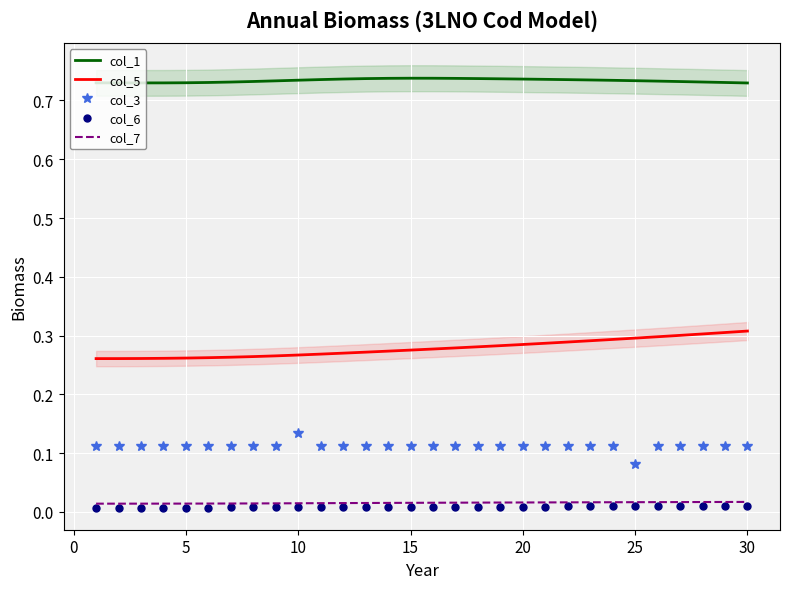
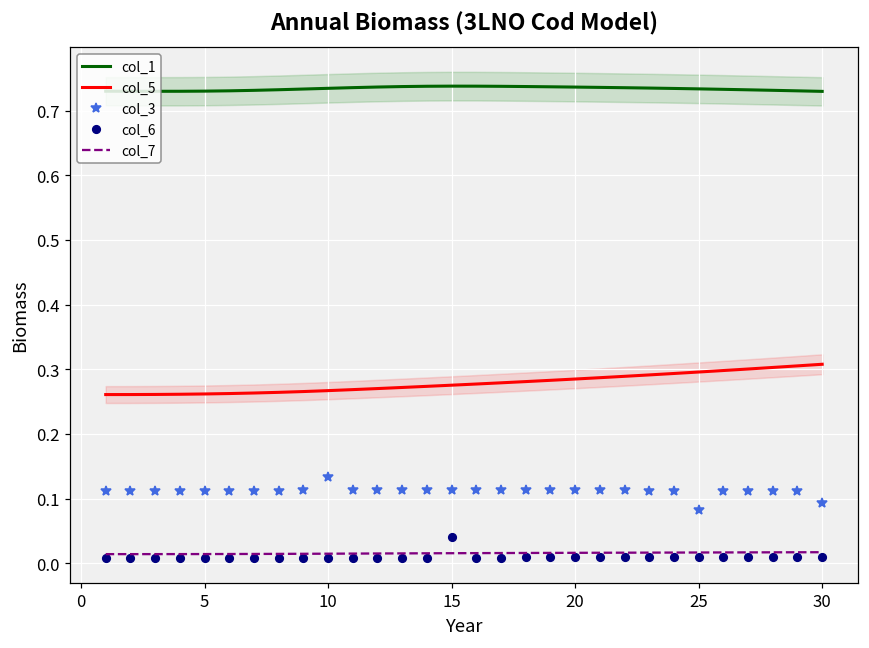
  {
    "col_3": {
      "5": 0.11,
      "10": 0.13,
      "15": 0.11,
      "20": 0.11,
      "25": 0.08,
-     "30": 0.11
+     "30": 0.09
    },
    "col_6": {
      "5": 0.01,
      "10": 0.01,
-     "15": 0.01,
+     "15": 0.04,
      "20": 0.01,
      "25": 0.01,
      "30": 0.01
    },
    "col_7": {
      "5": 0.01,
      "10": 0.01,
      "15": 0.02,
      "20": 0.02,
      "25": 0.02,
      "30": 0.02
    }
  }
